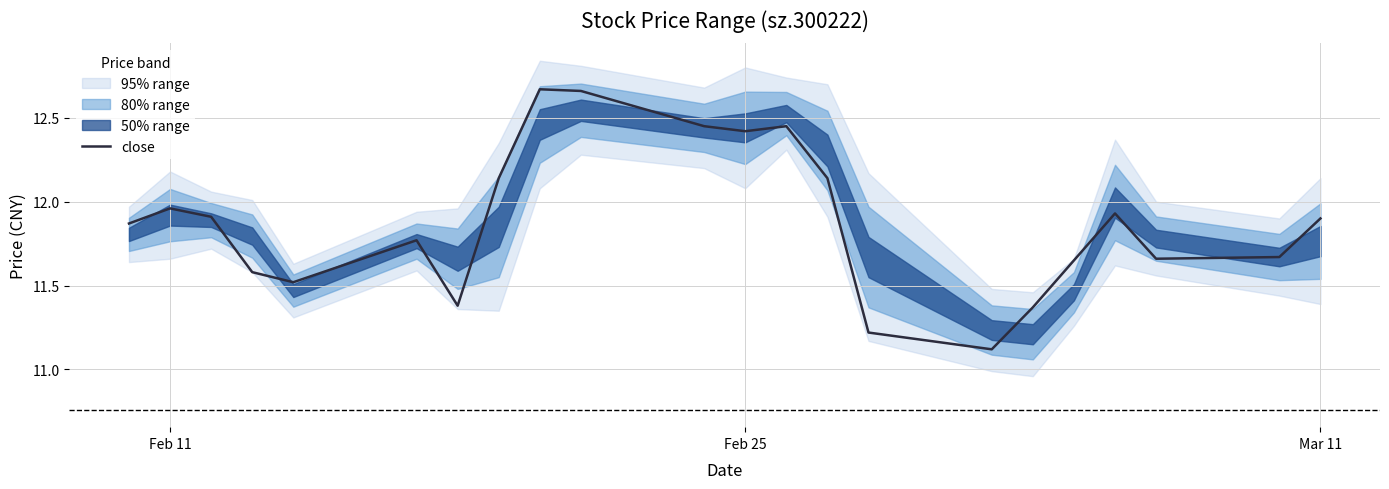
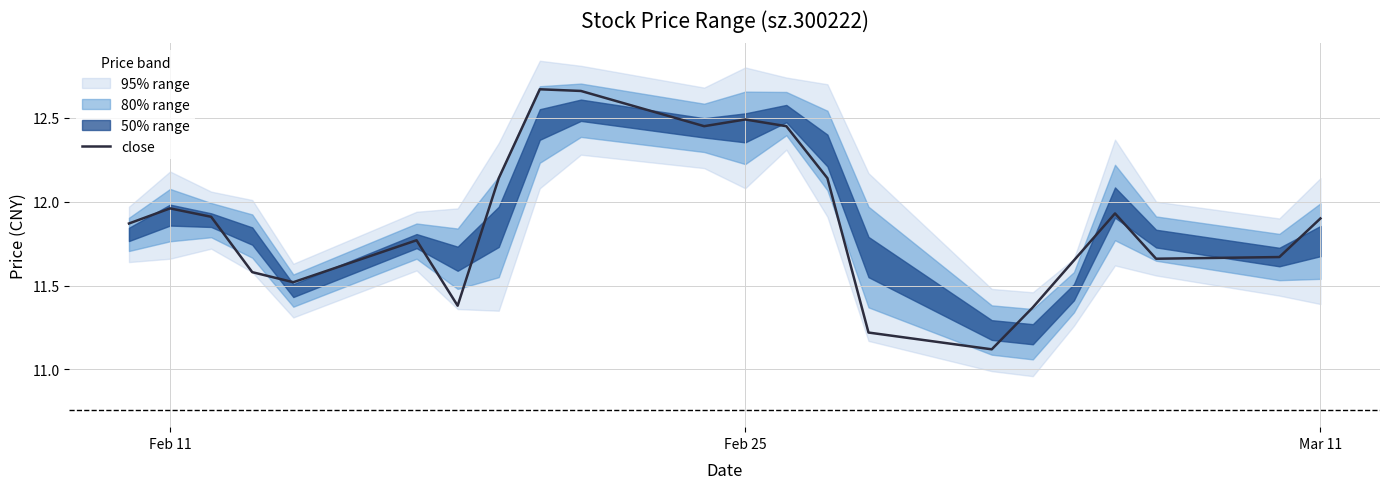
  {
    "close": {
      "Feb 11": 11.96,
-     "Feb 25": 12.42,
+     "Feb 25": 12.49,
      "Mar 11": 11.90
    }
  }
